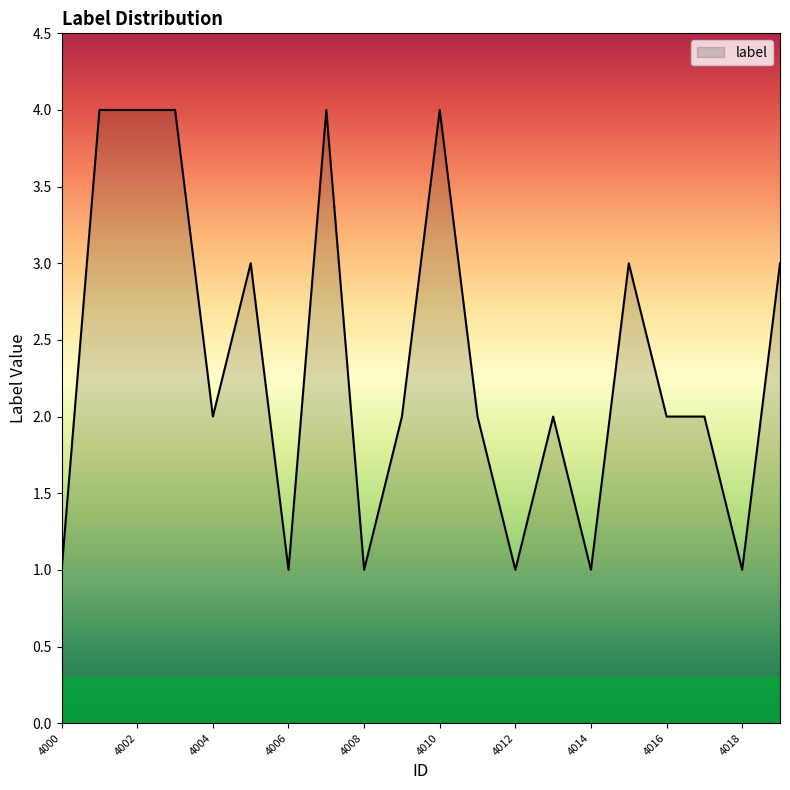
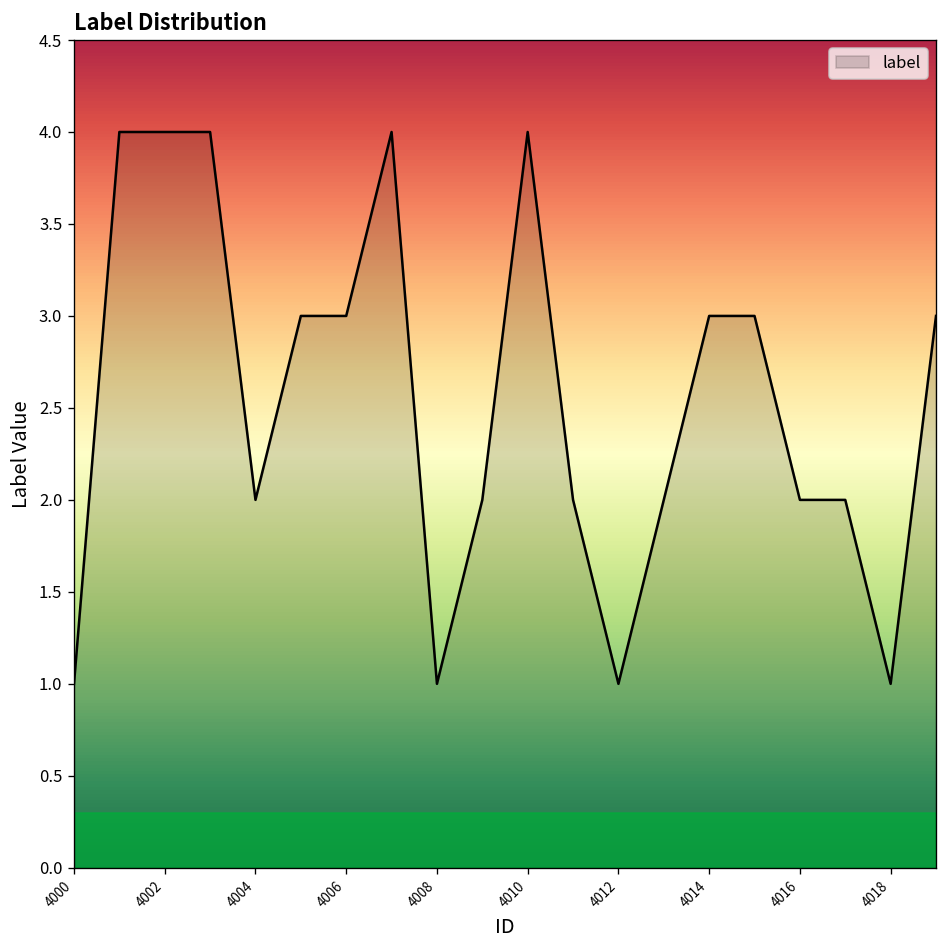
  {
    "4000": 1,
    "4002": 4,
    "4004": 2,
-   "4006": 1,
+   "4006": 3,
    "4008": 1,
    "4010": 4,
    "4012": 1,
-   "4014": 1,
+   "4014": 3,
    "4016": 2,
    "4018": 1
  }
